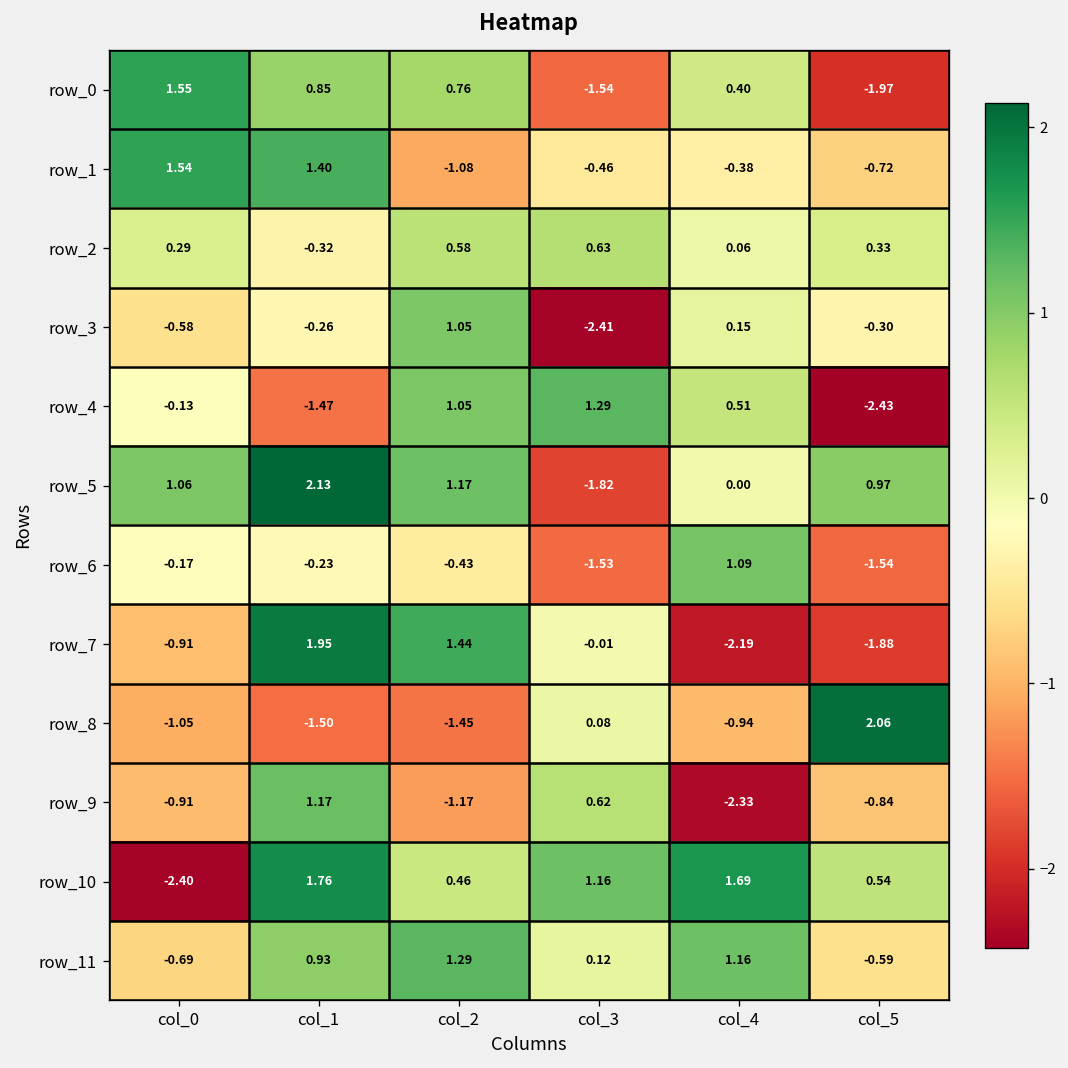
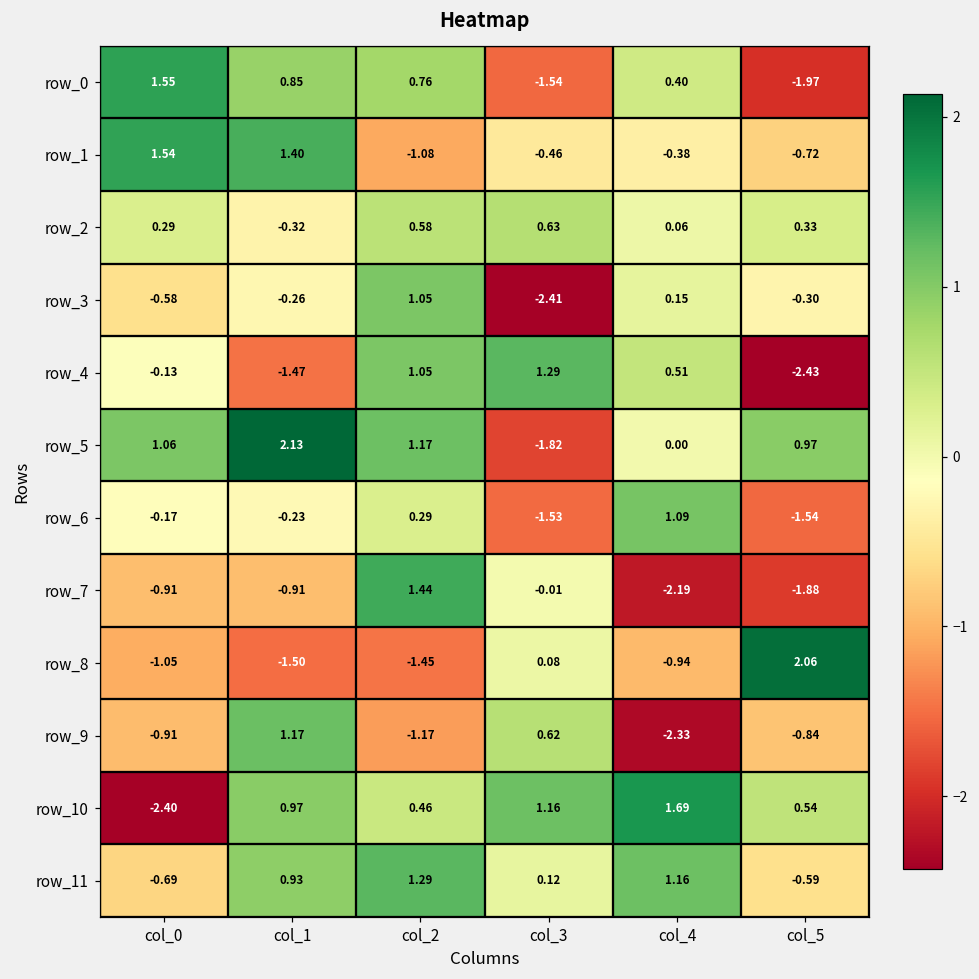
  {
    "row_0": {
      "col_0": 1.55,
      "col_1": 0.85,
      "col_2": 0.76,
      "col_3": -1.54,
      "col_4": 0.40,
      "col_5": -1.97
    },
    "row_1": {
      "col_0": 1.54,
      "col_1": 1.40,
      "col_2": -1.08,
      "col_3": -0.46,
      "col_4": -0.38,
      "col_5": -0.72
    },
    "row_2": {
      "col_0": 0.29,
      "col_1": -0.32,
      "col_2": 0.58,
      "col_3": 0.63,
      "col_4": 0.06,
      "col_5": 0.33
    },
    "row_3": {
      "col_0": -0.58,
      "col_1": -0.26,
      "col_2": 1.05,
      "col_3": -2.41,
      "col_4": 0.15,
      "col_5": -0.30
    },
    "row_4": {
      "col_0": -0.13,
      "col_1": -1.47,
      "col_2": 1.05,
      "col_3": 1.29,
      "col_4": 0.51,
      "col_5": -2.43
    },
    "row_5": {
      "col_0": 1.06,
      "col_1": 2.13,
      "col_2": 1.17,
      "col_3": -1.82,
      "col_4": 0.00,
      "col_5": 0.97
    },
    "row_6": {
      "col_0": -0.17,
      "col_1": -0.23,
-     "col_2": -0.43,
+     "col_2": 0.29,
      "col_3": -1.53,
      "col_4": 1.09,
      "col_5": -1.54
    },
    "row_7": {
      "col_0": -0.91,
-     "col_1": 1.95,
+     "col_1": -0.91,
      "col_2": 1.44,
      "col_3": -0.01,
      "col_4": -2.19,
      "col_5": -1.88
    },
    "row_8": {
      "col_0": -1.05,
      "col_1": -1.50,
      "col_2": -1.45,
      "col_3": 0.08,
      "col_4": -0.94,
      "col_5": 2.06
    },
    "row_9": {
      "col_0": -0.91,
      "col_1": 1.17,
      "col_2": -1.17,
      "col_3": 0.62,
      "col_4": -2.33,
      "col_5": -0.84
    },
    "row_10": {
      "col_0": -2.40,
-     "col_1": 1.76,
+     "col_1": 0.97,
      "col_2": 0.46,
      "col_3": 1.16,
      "col_4": 1.69,
      "col_5": 0.54
    },
    "row_11": {
      "col_0": -0.69,
      "col_1": 0.93,
      "col_2": 1.29,
      "col_3": 0.12,
      "col_4": 1.16,
      "col_5": -0.59
    }
  }
